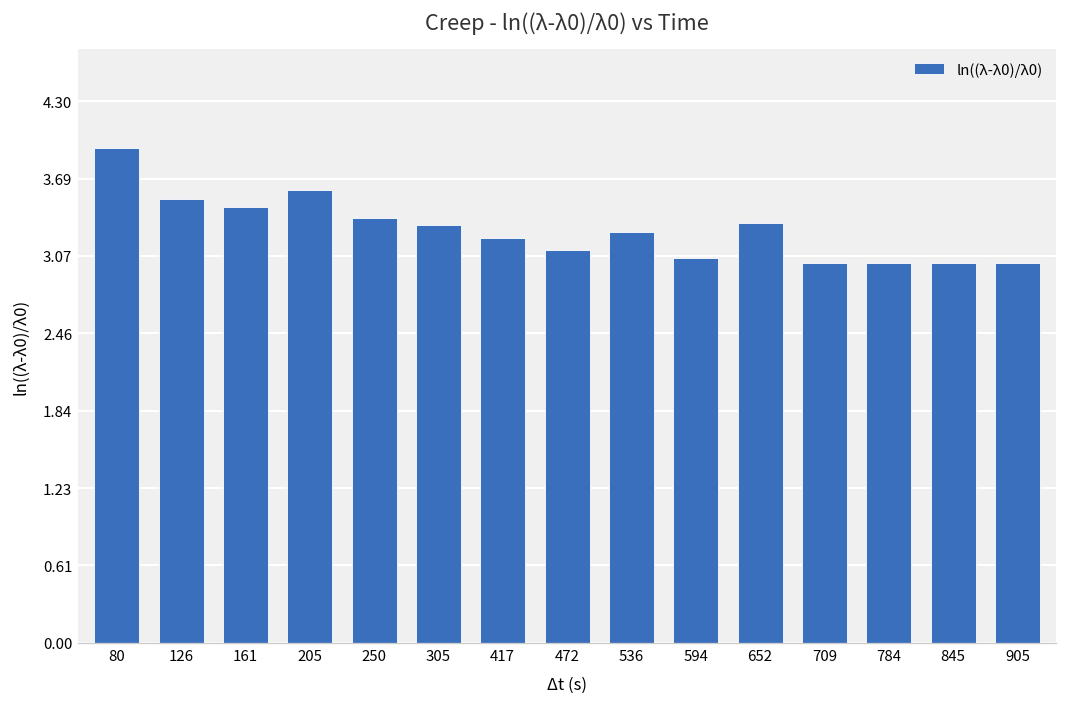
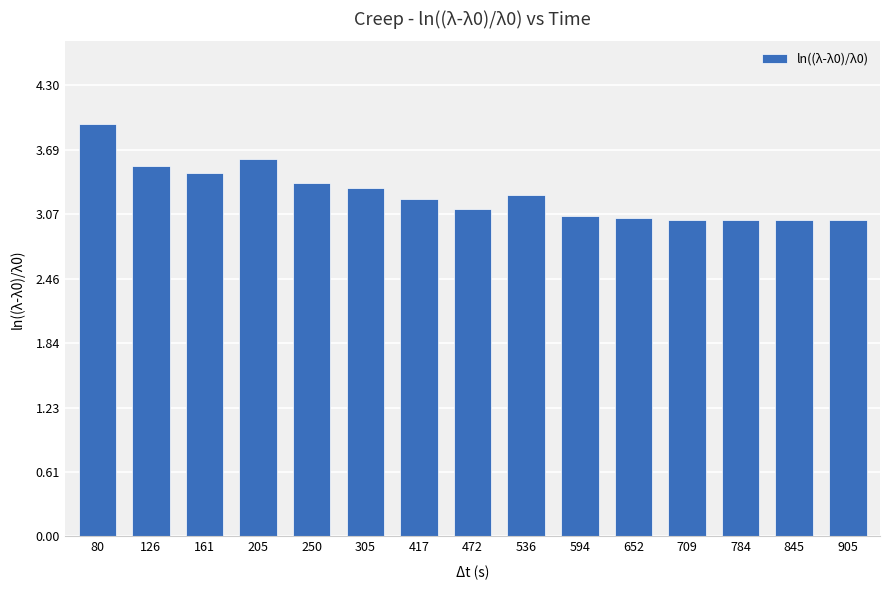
  {
    "80": 3.93,
    "126": 3.53,
    "161": 3.46,
    "205": 3.60,
    "250": 3.37,
    "305": 3.32,
    "417": 3.21,
    "472": 3.12,
    "536": 3.26,
    "594": 3.06,
-   "652": 3.33,
+   "652": 3.04,
    "709": 3.02,
    "784": 3.02,
    "845": 3.02,
    "905": 3.02
  }
